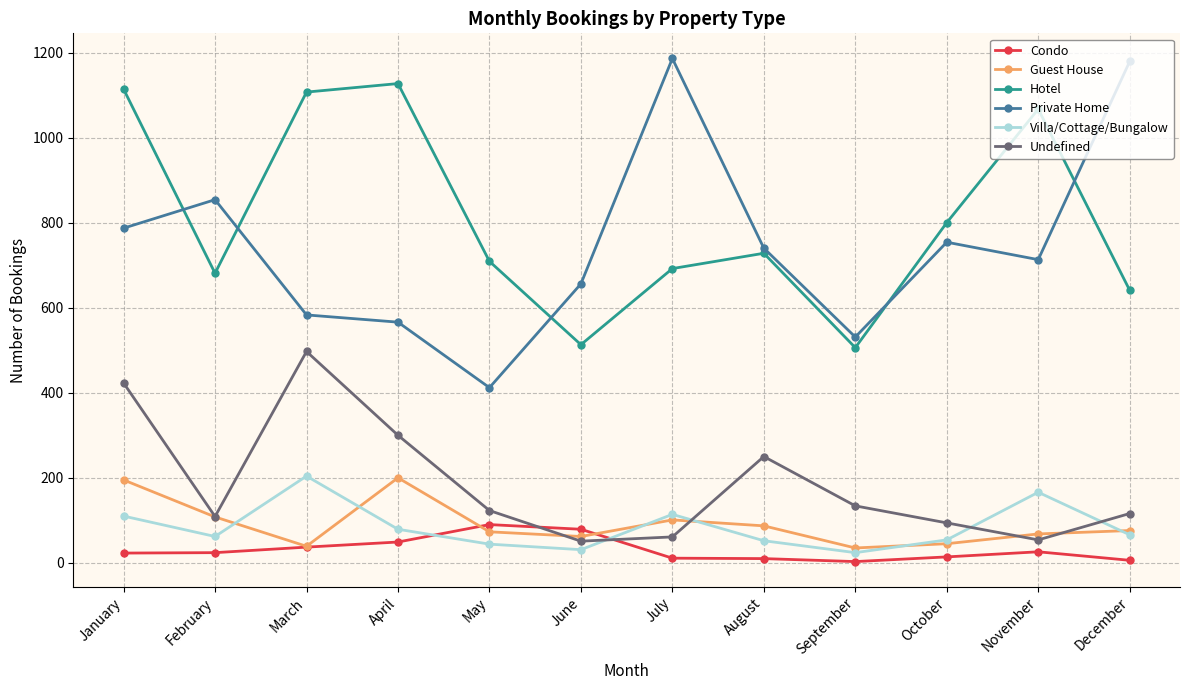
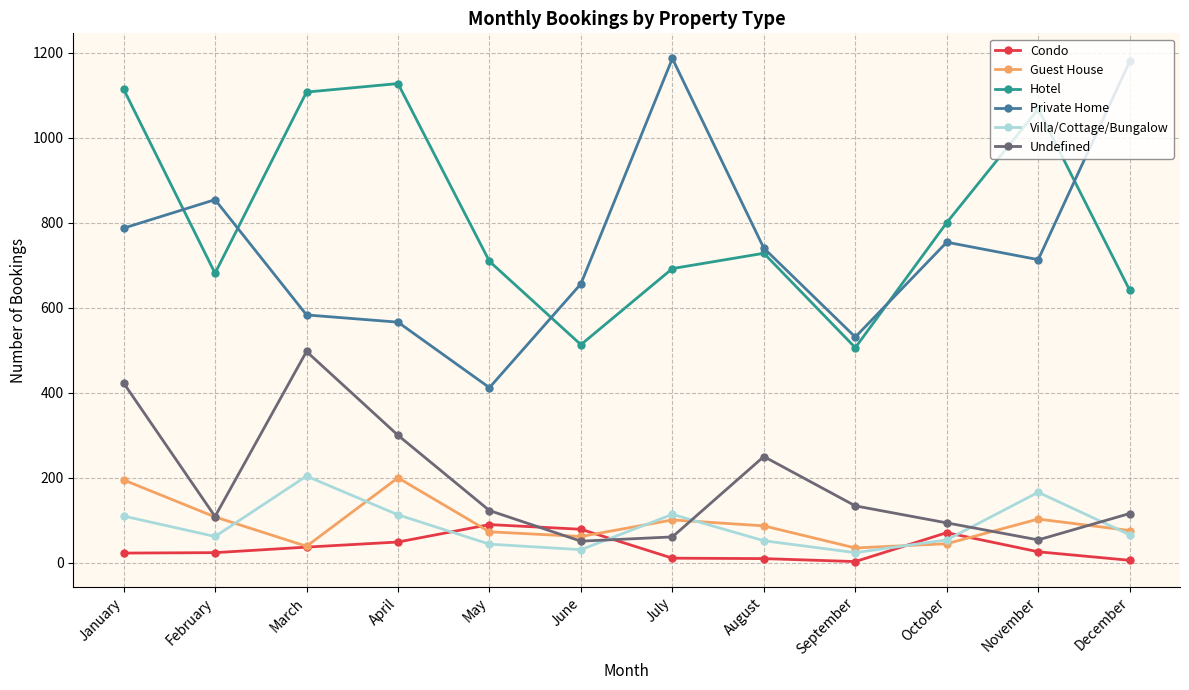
  {
    "Condo": {
      "January": 20,
      "February": 20,
      "April": 50,
      "May": 90,
      "June": 80,
      "July": 10,
      "August": 10,
      "September": 0,
-     "October": 10,
+     "October": 70,
      "November": 30,
      "December": 10
    },
    "Guest House": {
      "January": 200,
      "April": 200,
      "May": 70,
      "June": 60,
      "July": 100,
      "August": 90,
      "September": 40,
      "October": 50,
-     "November": 70,
+     "November": 100,
      "December": 80
    },
    "Villa/Cottage/Bungalow": {
      "January": 110,
      "February": 60,
      "March": 200,
-     "April": 80,
+     "April": 110,
      "May": 40,
      "June": 30,
      "July": 110,
      "August": 50,
      "September": 20,
      "October": 50,
      "November": 170,
      "December": 70
    }
  }
